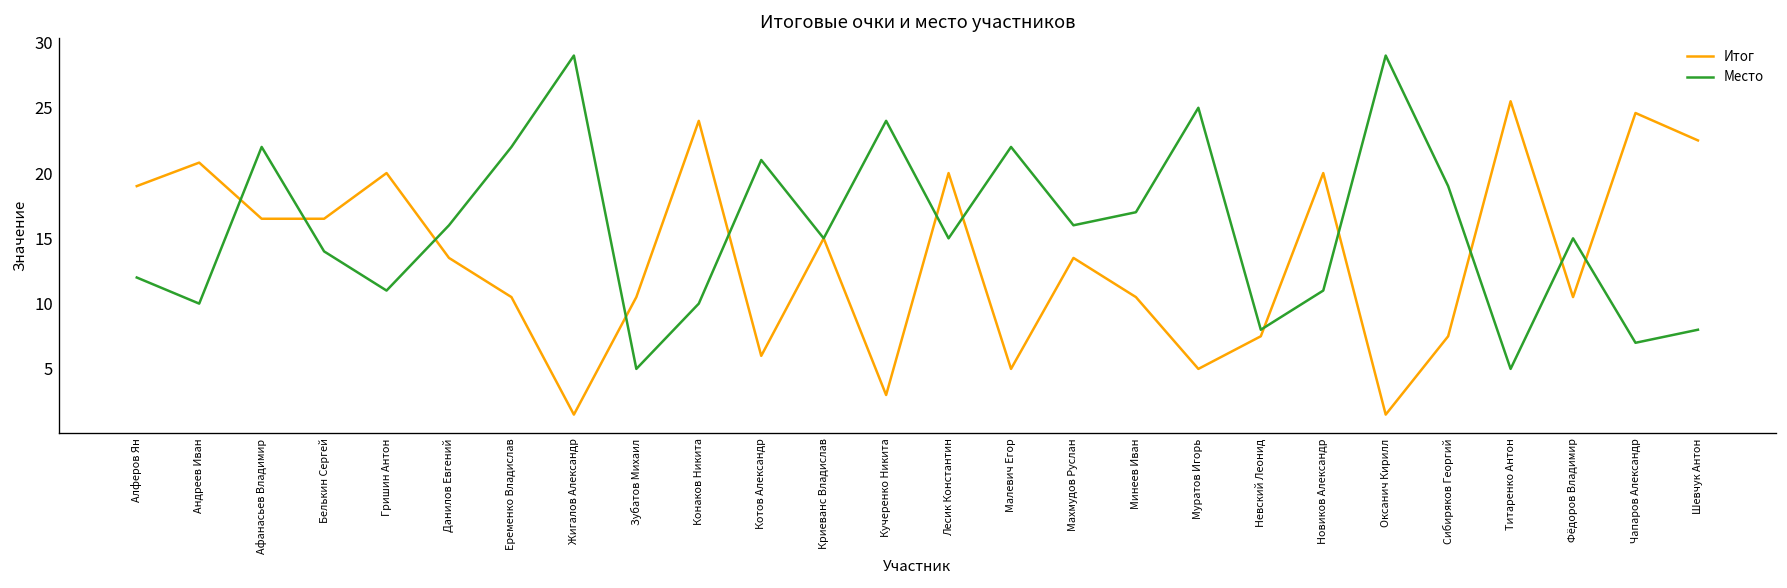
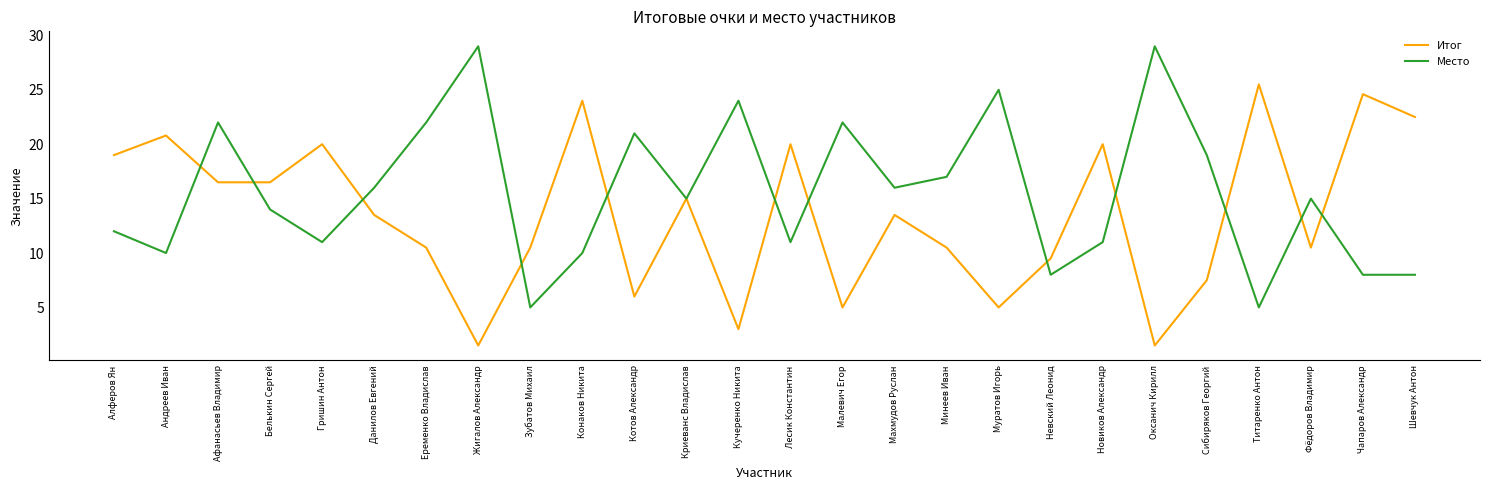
  {
    "Итог": {
      "Алферов Ян": 19.0,
      "Андреев Иван": 20.8,
      "Афанасьев Владимир": 16.5,
      "Белькин Сергей": 16.5,
      "Гришин Антон": 20.0,
      "Данилов Евгений": 13.5,
      "Еременко Владислав": 10.5,
      "Жигалов Александр": 1.5,
      "Зубатов Михаил": 10.5,
      "Конаков Никита": 24.0,
      "Котов Александр": 6.0,
      "Кучеренко Никита": 3.0,
      "Лесик Константин": 20.0,
      "Малевич Егор": 5.0,
      "Махмудов Руслан": 13.5,
      "Минеев Иван": 10.5,
      "Муратов Игорь": 5.0,
-     "Невский Леонид": 7.5,
+     "Невский Леонид": 9.5,
      "Новиков Александр": 20.0,
      "Оксанич Кирилл": 1.5,
      "Сибиряков Георгий": 7.5,
      "Титаренко Антон": 25.5,
      "Фёдоров Владимир": 10.5,
      "Чапаров Александр": 24.6,
      "Шевчук Антон": 22.5
    },
    "Место": {
      "Алферов Ян": 12,
      "Андреев Иван": 10,
      "Афанасьев Владимир": 22,
      "Белькин Сергей": 14,
      "Гришин Антон": 11,
      "Данилов Евгений": 16,
      "Еременко Владислав": 22,
      "Жигалов Александр": 29,
      "Зубатов Михаил": 5,
      "Конаков Никита": 10,
      "Котов Александр": 21,
      "Кучеренко Никита": 24,
-     "Лесик Константин": 15,
+     "Лесик Константин": 11,
      "Малевич Егор": 22,
      "Махмудов Руслан": 16,
      "Минеев Иван": 17,
      "Муратов Игорь": 25,
      "Невский Леонид": 8,
      "Новиков Александр": 11,
      "Оксанич Кирилл": 29,
      "Сибиряков Георгий": 19,
      "Титаренко Антон": 5,
      "Фёдоров Владимир": 15,
-     "Чапаров Александр": 7,
+     "Чапаров Александр": 8,
      "Шевчук Антон": 8
    }
  }
